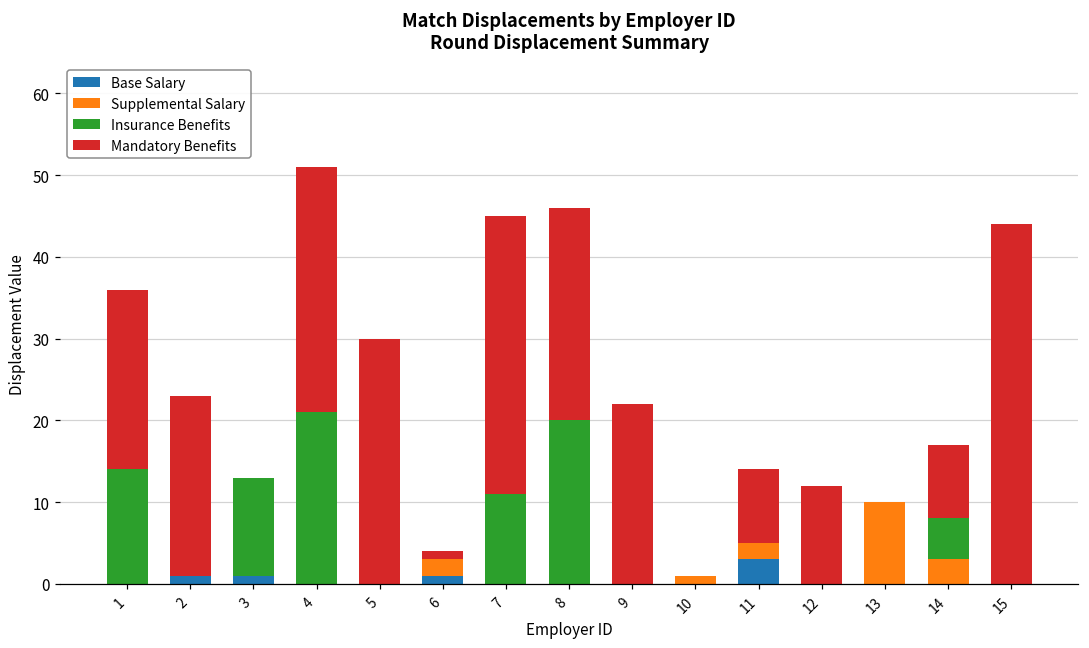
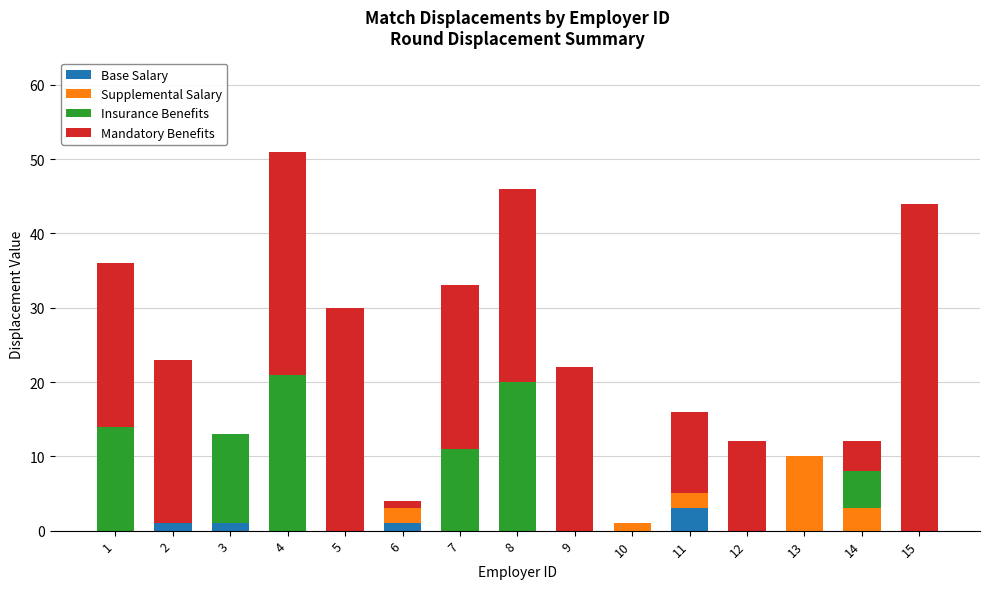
  {
    "Base Salary": {
      "1": 0,
      "2": 1,
      "3": 1,
      "4": 0,
      "5": 0,
      "6": 1,
      "7": 0,
      "8": 0,
      "9": 0,
      "10": 0,
      "11": 3,
      "12": 0,
      "13": 0,
      "14": 0,
      "15": 0
    },
    "Insurance Benefits": {
      "1": 14,
      "2": 0,
      "3": 12,
      "4": 21,
      "5": 0,
      "6": 0,
      "7": 11,
      "8": 20,
      "9": 0,
      "10": 0,
      "11": 0,
      "12": 0,
      "13": 0,
      "14": 5,
      "15": 0
    },
    "Mandatory Benefits": {
      "1": 22,
      "2": 22,
      "3": 0,
      "4": 30,
      "5": 30,
      "6": 1,
-     "7": 34,
+     "7": 22,
      "8": 26,
      "9": 22,
      "10": 0,
-     "11": 9,
+     "11": 11,
      "12": 12,
      "13": 0,
-     "14": 9,
+     "14": 4,
      "15": 44
    }
  }
